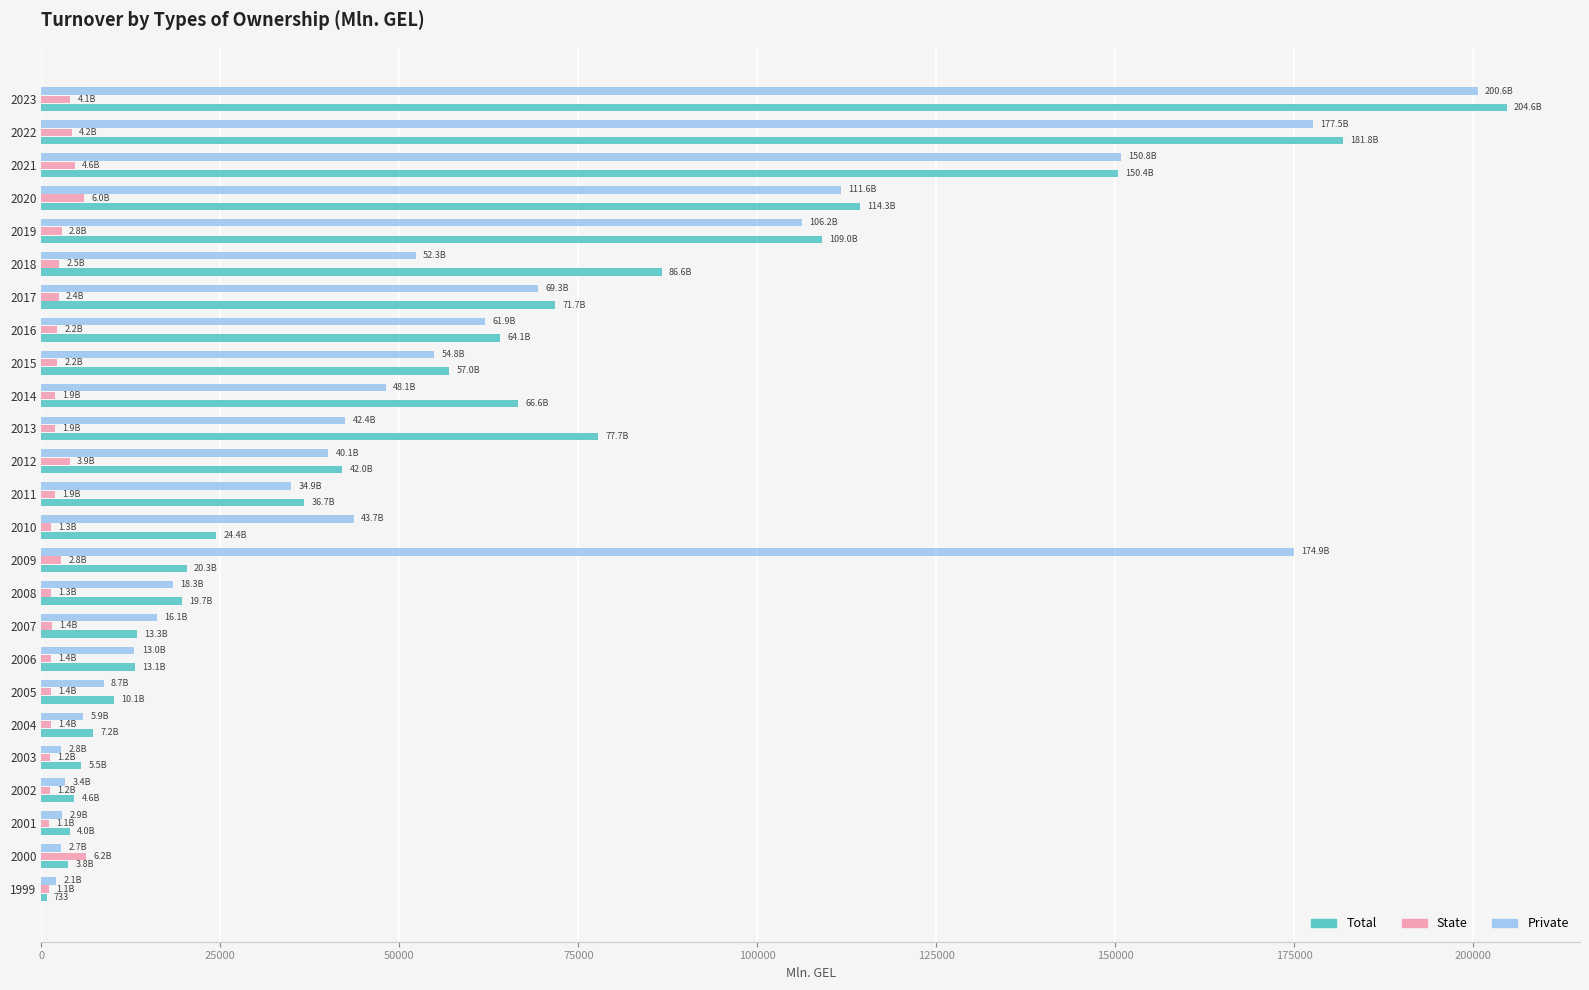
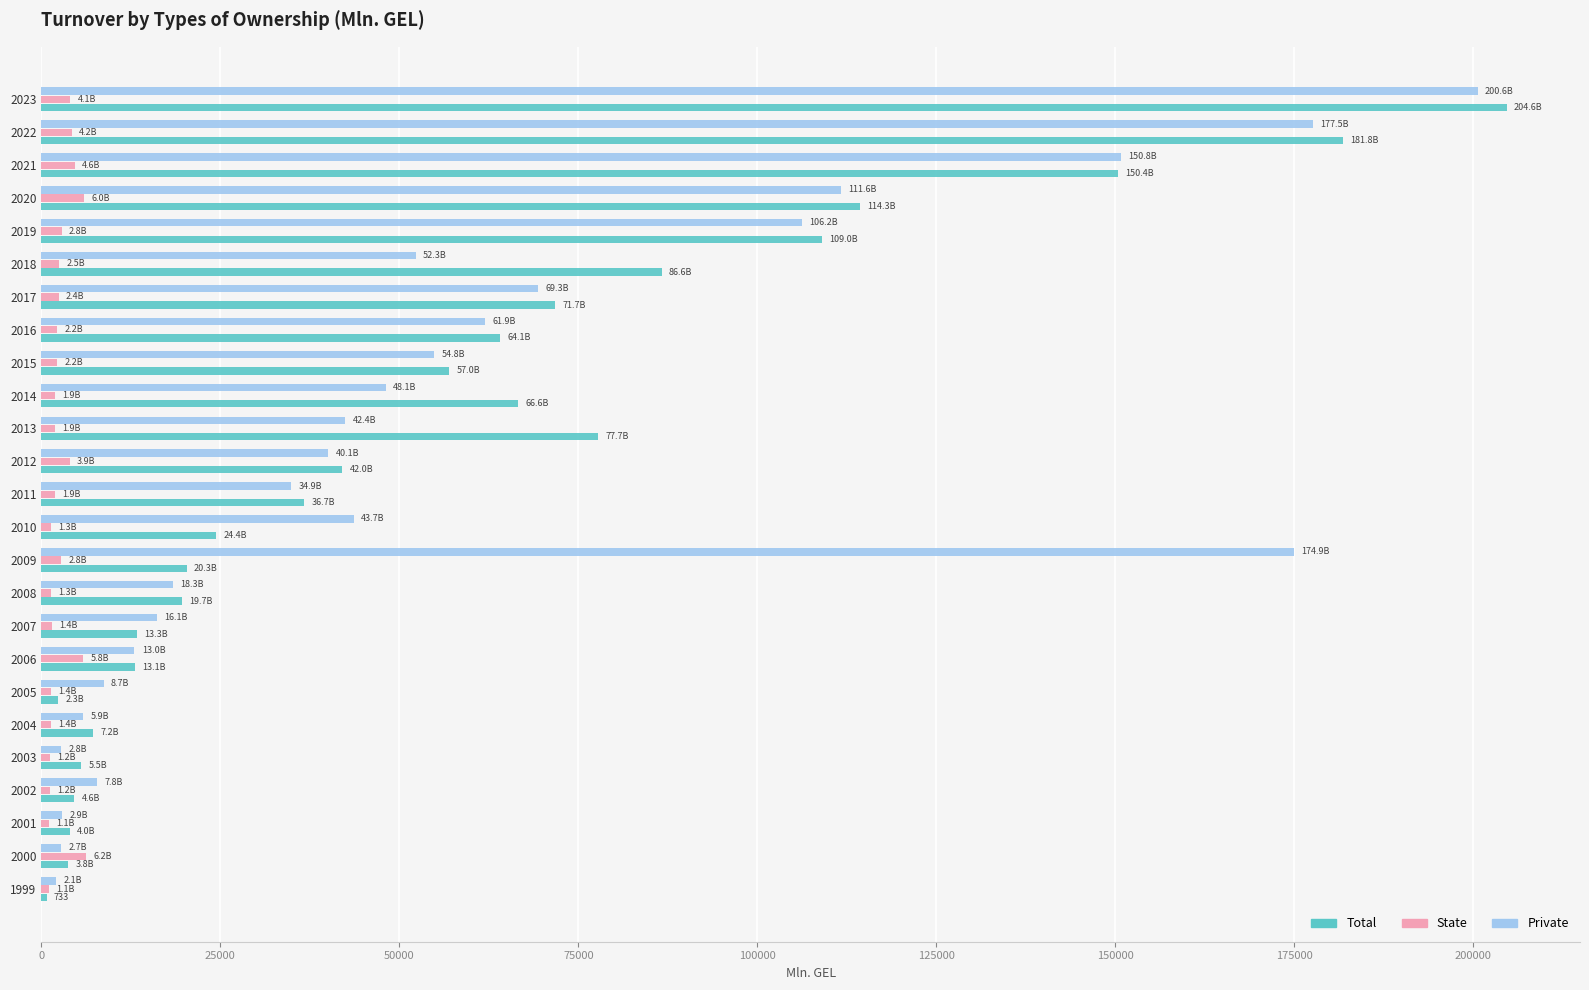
  {
    "Total": {
      "2023": "204.6B",
      "2022": "181.8B",
      "2021": "150.4B",
      "2020": "114.3B",
      "2019": "109.0B",
      "2018": "86.6B",
      "2017": "71.7B",
      "2016": "64.1B",
      "2015": "57.0B",
      "2014": "66.6B",
      "2013": "77.7B",
      "2012": "42.0B",
      "2011": "36.7B",
      "2010": "24.4B",
      "2009": "20.3B",
      "2008": "19.7B",
      "2007": "13.3B",
      "2006": "13.1B",
-     "2005": "10.1B",
+     "2005": "2.3B",
      "2004": "7.2B",
      "2003": "5.5B",
      "2002": "4.6B",
      "2001": "4.0B",
      "2000": "3.8B",
      "1999": "733"
    },
    "State": {
      "2023": "4.1B",
      "2022": "4.2B",
      "2021": "4.6B",
      "2020": "6.0B",
      "2019": "2.8B",
      "2018": "2.5B",
      "2017": "2.4B",
      "2016": "2.2B",
      "2015": "2.2B",
      "2014": "1.9B",
      "2013": "1.9B",
      "2012": "3.9B",
      "2011": "1.9B",
      "2010": "1.3B",
      "2009": "2.8B",
      "2008": "1.3B",
      "2007": "1.4B",
-     "2006": "1.4B",
+     "2006": "5.8B",
      "2005": "1.4B",
      "2004": "1.4B",
      "2003": "1.2B",
      "2002": "1.2B",
      "2001": "1.1B",
      "2000": "6.2B",
      "1999": "1.1B"
    },
    "Private": {
      "2023": "200.6B",
      "2022": "177.5B",
      "2021": "150.8B",
      "2020": "111.6B",
      "2019": "106.2B",
      "2018": "52.3B",
      "2017": "69.3B",
      "2016": "61.9B",
      "2015": "54.8B",
      "2014": "48.1B",
      "2013": "42.4B",
      "2012": "40.1B",
      "2011": "34.9B",
      "2010": "43.7B",
      "2009": "174.9B",
      "2008": "18.3B",
      "2007": "16.1B",
      "2006": "13.0B",
      "2005": "8.7B",
      "2004": "5.9B",
      "2003": "2.8B",
-     "2002": "3.4B",
+     "2002": "7.8B",
      "2001": "2.9B",
      "2000": "2.7B",
      "1999": "2.1B"
    }
  }
